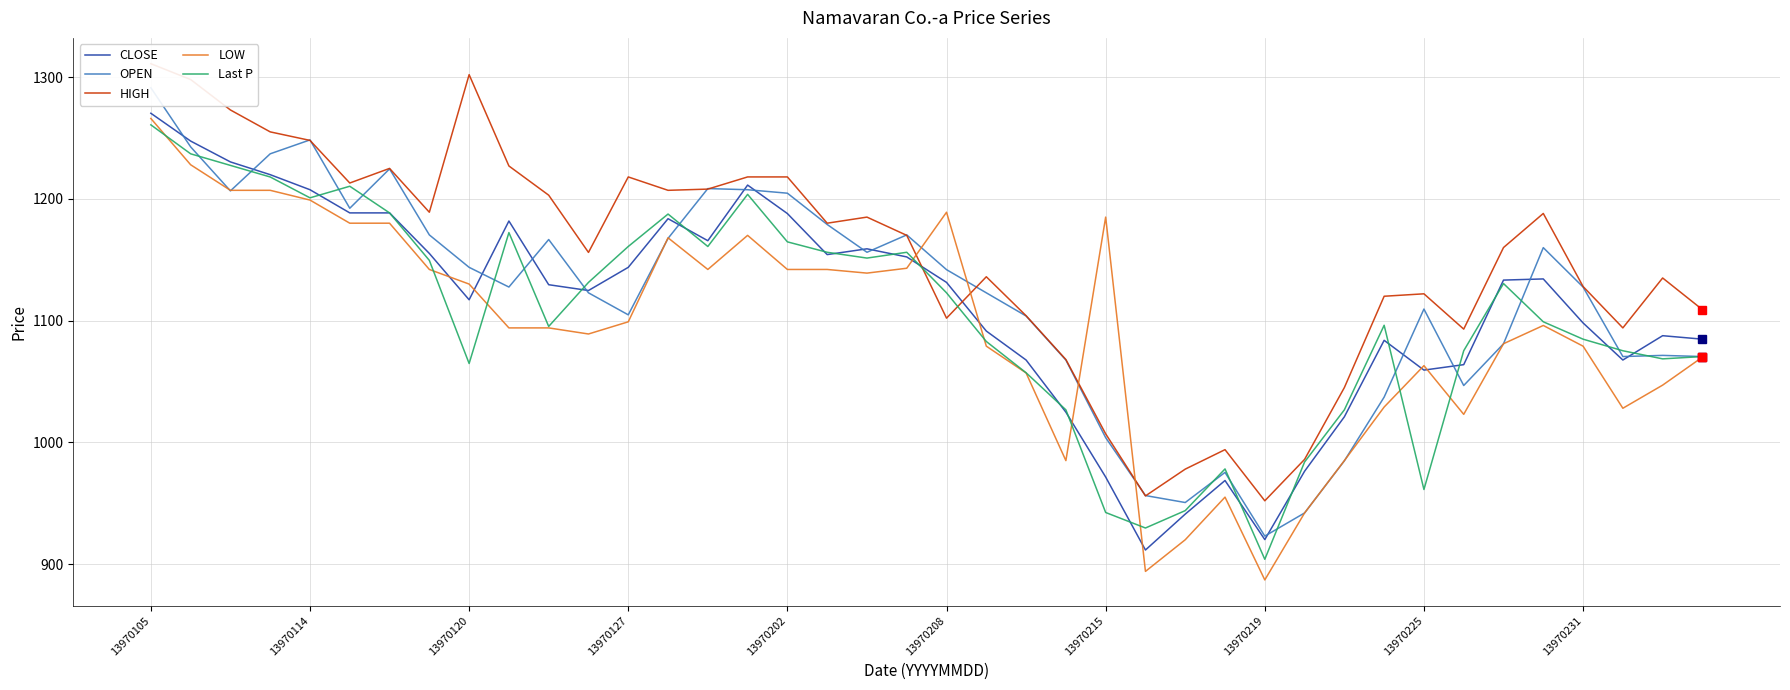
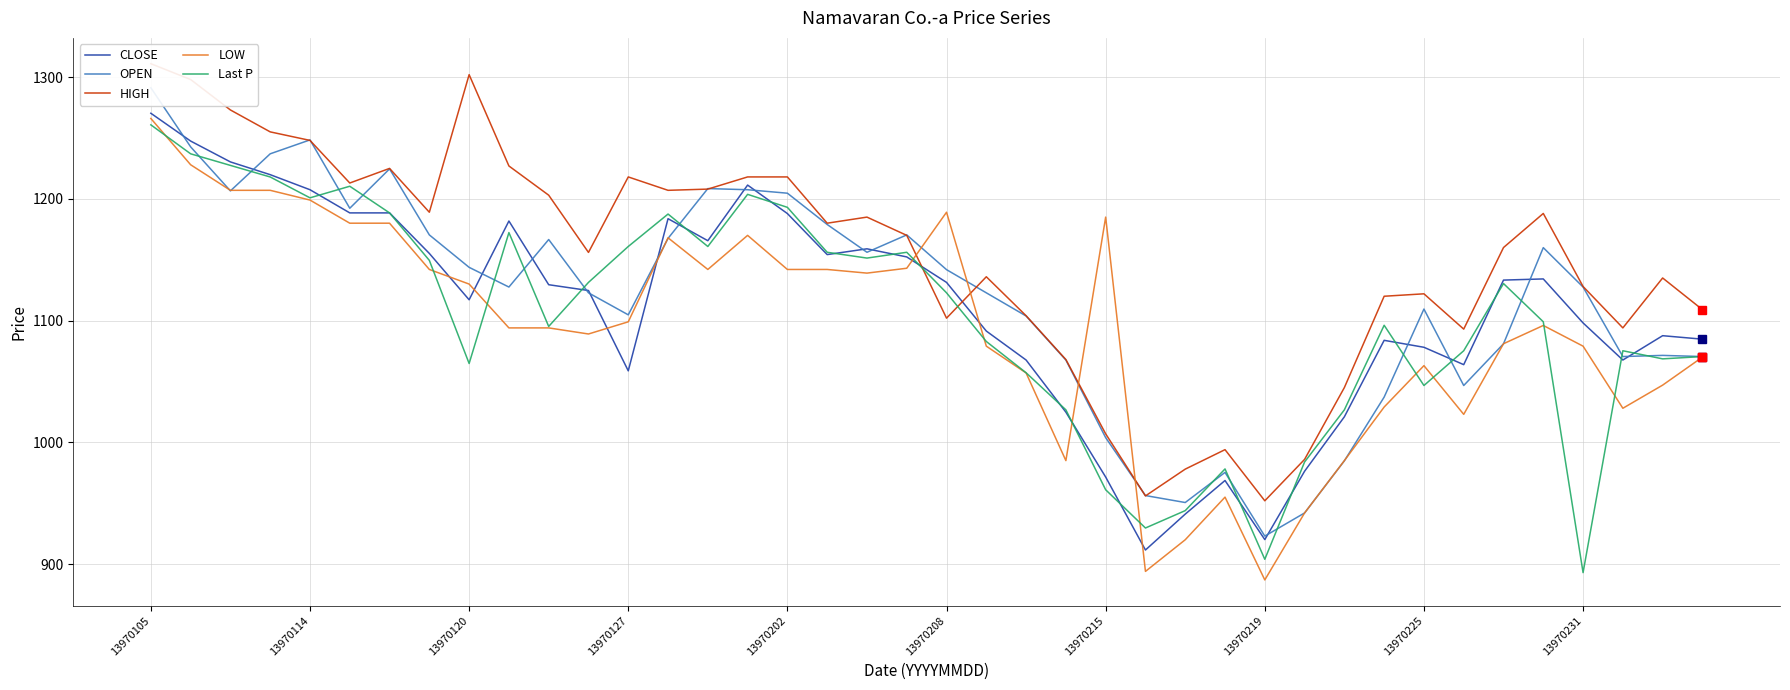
  {
    "CLOSE": {
      "13970105": 1270,
      "13970114": 1207,
      "13970120": 1117,
-     "13970127": 1144,
+     "13970127": 1059,
      "13970202": 1188,
      "13970208": 1131,
      "13970215": 972,
      "13970219": 920,
-     "13970225": 1059,
+     "13970225": 1078,
      "13970231": 1098
    },
    "OPEN": {
      "13970120": 1144,
      "13970127": 1105,
      "13970202": 1205,
      "13970208": 1142,
      "13970215": 1004,
      "13970219": 923,
      "13970225": 1109
    },
    "HIGH": {
      "13970120": 1302,
      "13970127": 1218,
      "13970202": 1218,
      "13970208": 1102,
      "13970215": 1007,
      "13970219": 952,
      "13970225": 1122
    },
    "LOW": {
      "13970105": 1266,
      "13970120": 1130,
      "13970127": 1099,
      "13970202": 1142,
      "13970208": 1189,
      "13970215": 1185,
      "13970219": 887,
      "13970225": 1063,
      "13970231": 1079
    },
    "Last P": {
      "13970105": 1261,
      "13970120": 1065,
      "13970127": 1161,
-     "13970202": 1165,
+     "13970202": 1193,
      "13970208": 1123,
-     "13970215": 942,
+     "13970215": 961,
      "13970219": 904,
-     "13970225": 961,
-     "13970231": 1085
+     "13970225": 1047,
+     "13970231": 893
    }
  }
